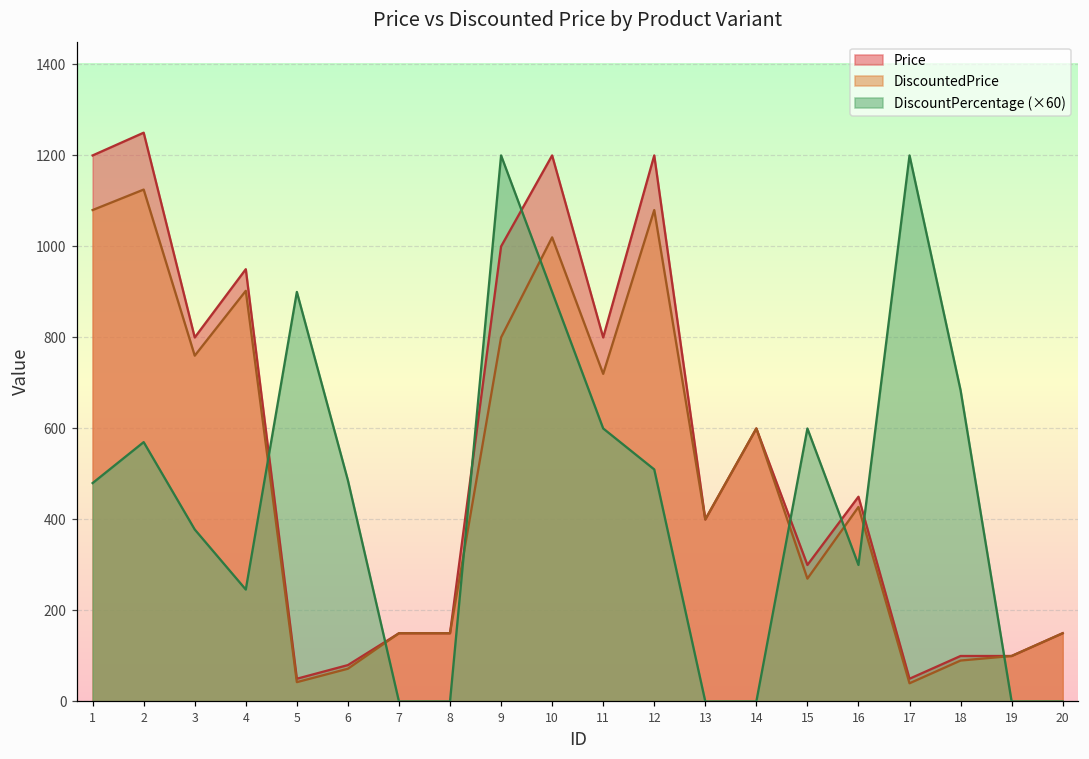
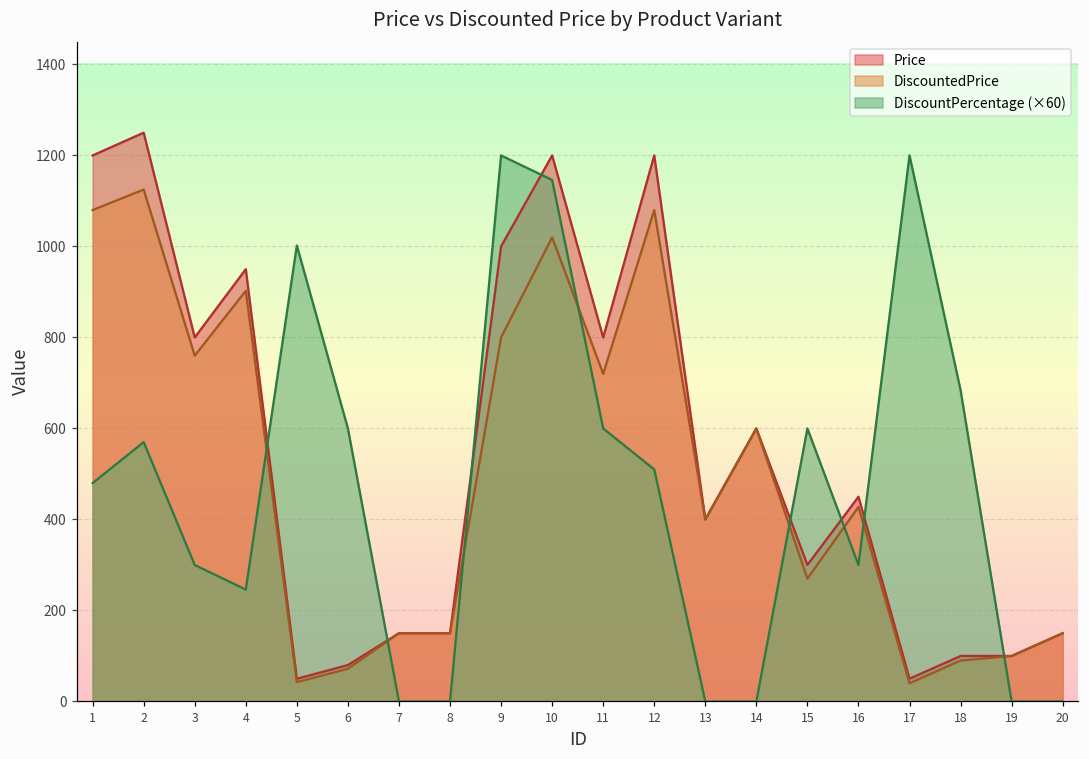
  {
    "DiscountPercentage (×60)": {
      "1": 480,
      "2": 570,
-     "3": 380,
+     "3": 300,
      "4": 250,
-     "5": 900,
-     "6": 490,
+     "5": 1000,
+     "6": 600,
      "7": 0,
      "8": 0,
      "9": 1200,
-     "10": 900,
+     "10": 1150,
      "11": 600,
      "12": 510,
      "13": 0,
      "14": 0,
      "15": 600,
      "16": 300,
      "17": 1200,
      "18": 680,
      "19": 0,
      "20": 0
    }
  }
